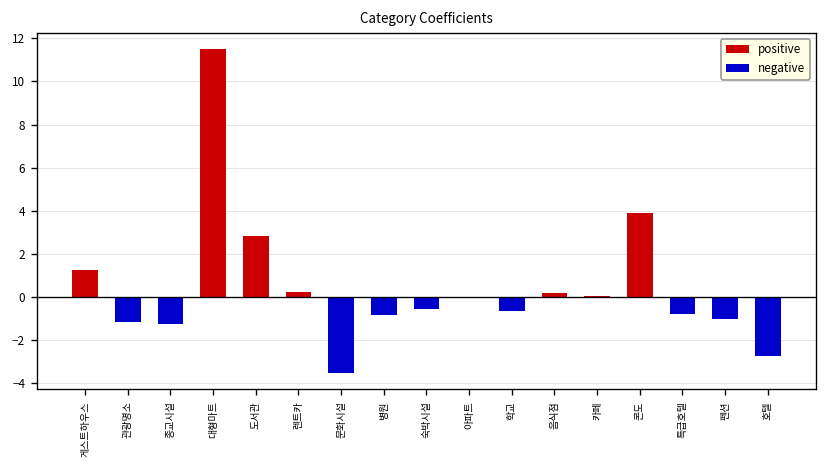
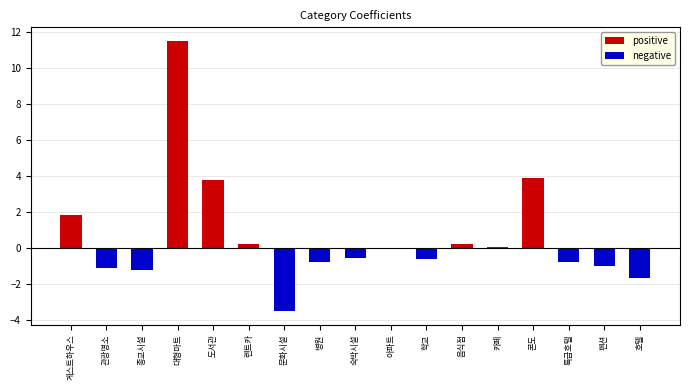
  {
    "positive": {
-     "게스트하우스": 1.2,
+     "게스트하우스": 1.8,
      "관광명소": 0.0,
      "종교시설": 0.0,
      "대형마트": 11.5,
-     "도서관": 2.8,
+     "도서관": 3.7,
      "렌트카": 0.2,
      "문화시설": 0.0,
      "병원": 0.0,
      "숙박시설": 0.0,
      "아파트": 0.0,
      "학교": 0.0,
      "음식점": 0.2,
      "콘도": 3.9,
      "특급호텔": 0.0,
      "펜션": 0.0,
      "호텔": 0.0
    },
    "negative": {
      "게스트하우스": 0.0,
      "관광명소": -1.1,
      "종교시설": -1.3,
      "대형마트": 0.0,
      "도서관": 0.0,
      "렌트카": 0.0,
      "문화시설": -3.5,
      "병원": -0.8,
      "숙박시설": -0.6,
      "학교": -0.6,
      "음식점": 0.0,
      "카페": 0.0,
      "콘도": 0.0,
      "특급호텔": -0.8,
      "펜션": -1.0,
-     "호텔": -2.7
+     "호텔": -1.7
    }
  }
